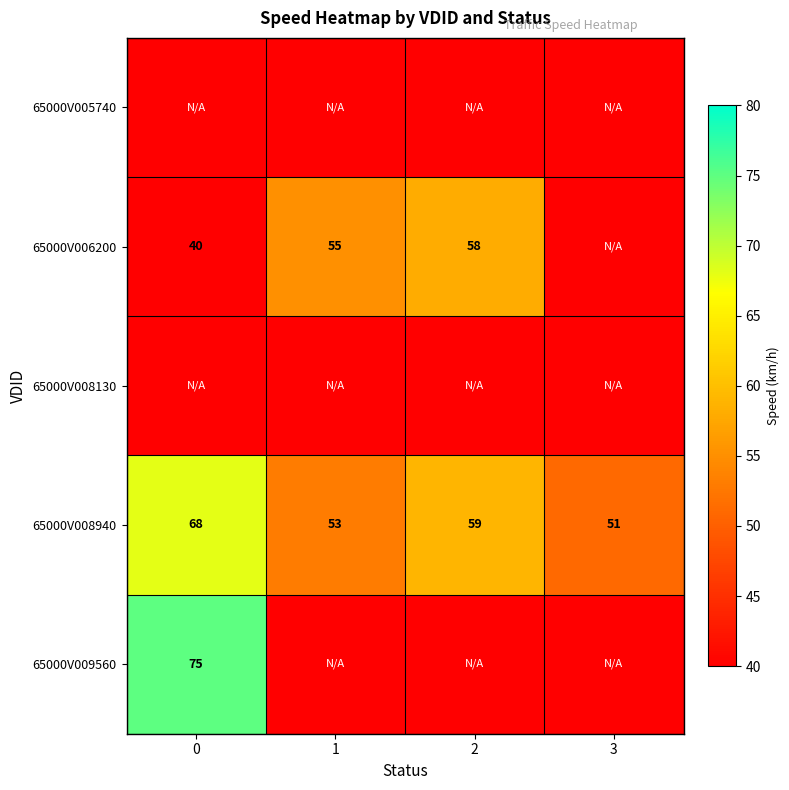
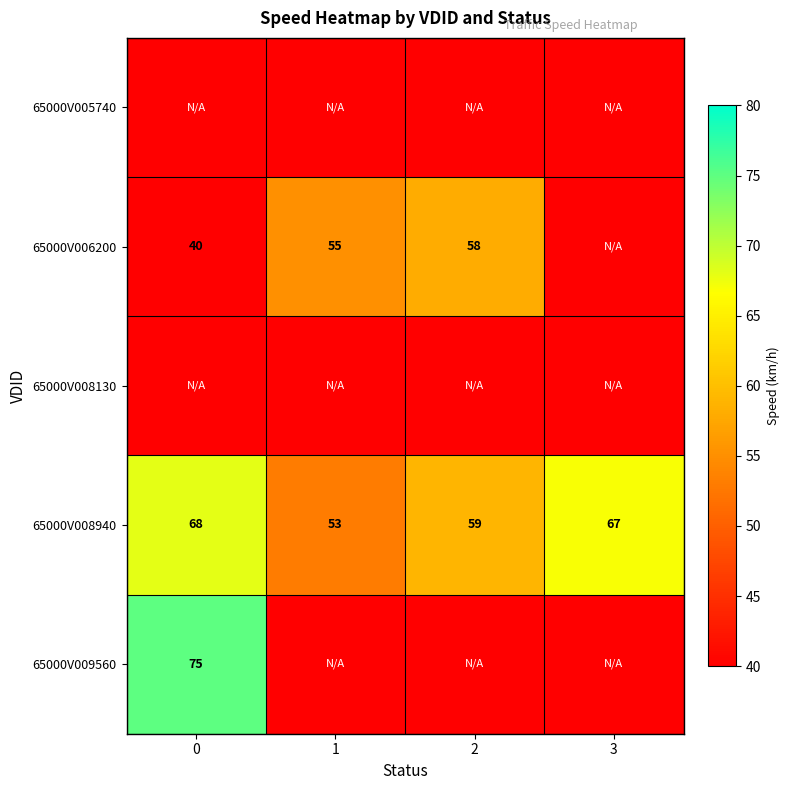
  {
    "65000V006200": {
      "0": 40,
      "1": 55,
      "2": 58
    },
    "65000V008940": {
      "0": 68,
      "1": 53,
      "2": 59,
-     "3": 51
+     "3": 67
    },
    "65000V009560": {
      "0": 75
    }
  }
